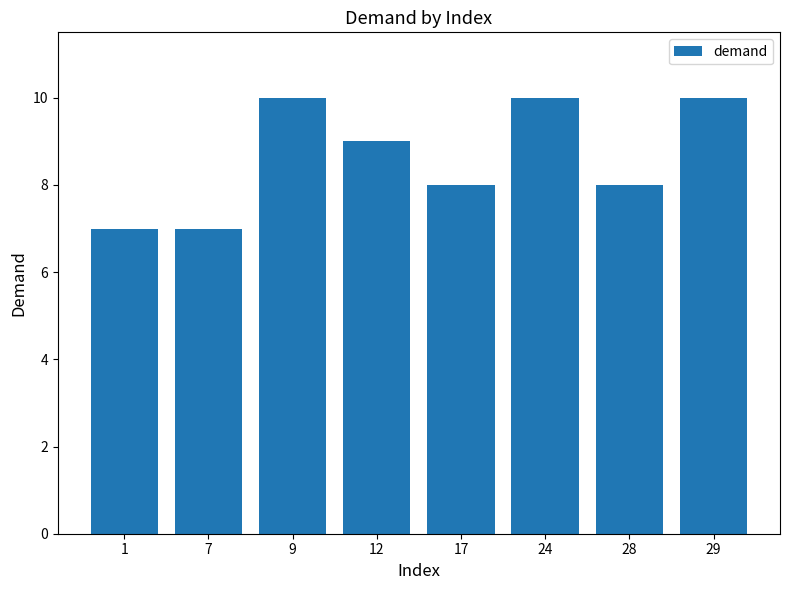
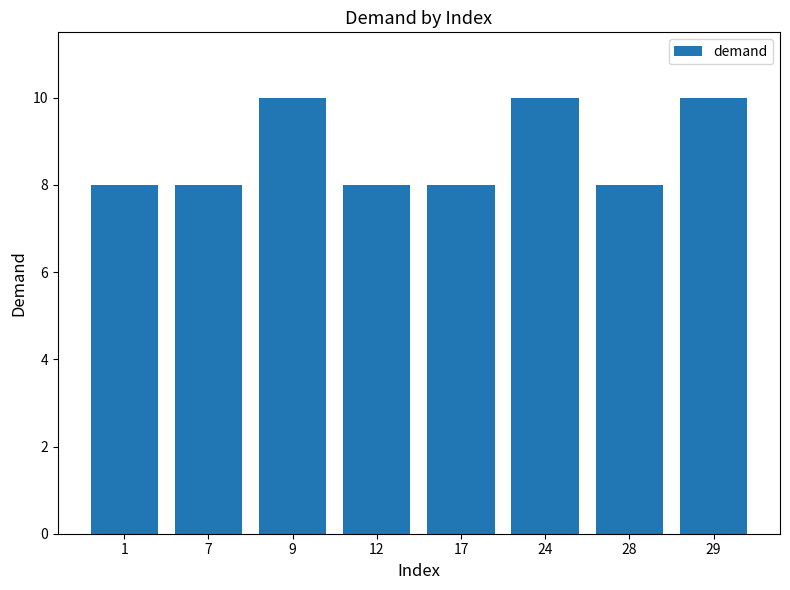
  {
-   "1": 7,
-   "7": 7,
+   "1": 8,
+   "7": 8,
    "9": 10,
-   "12": 9,
+   "12": 8,
    "17": 8,
    "24": 10,
    "28": 8,
    "29": 10
  }
